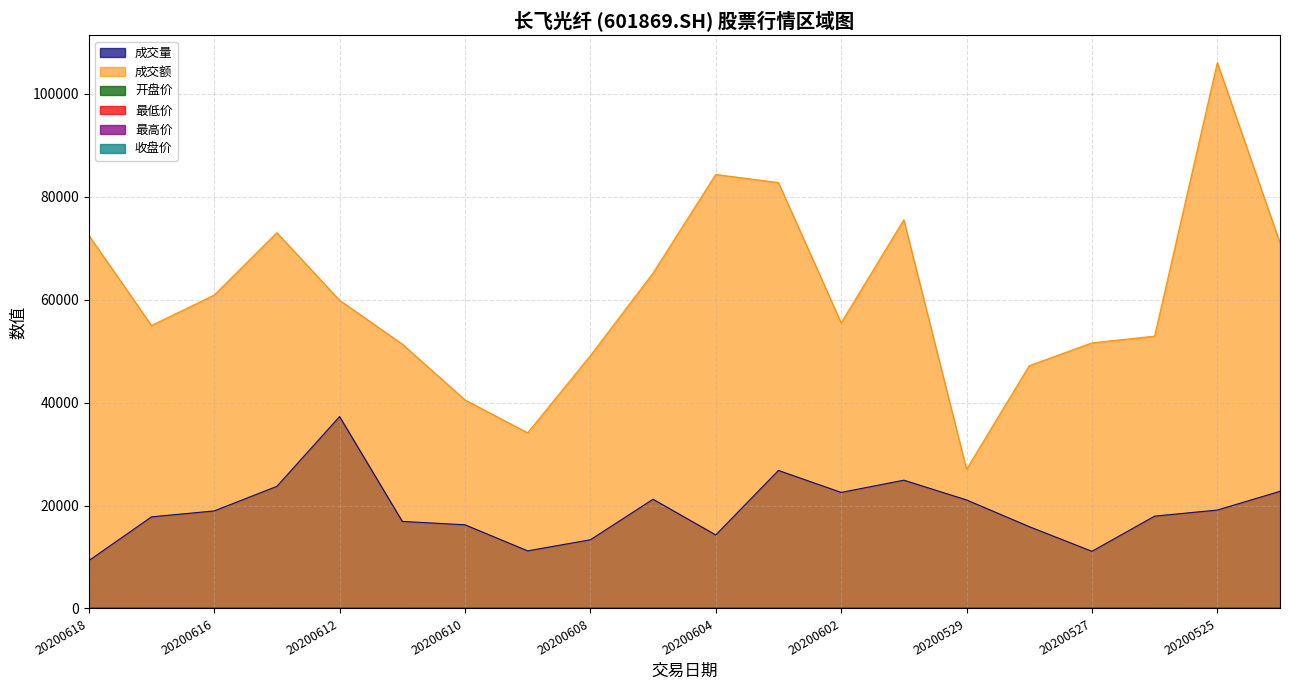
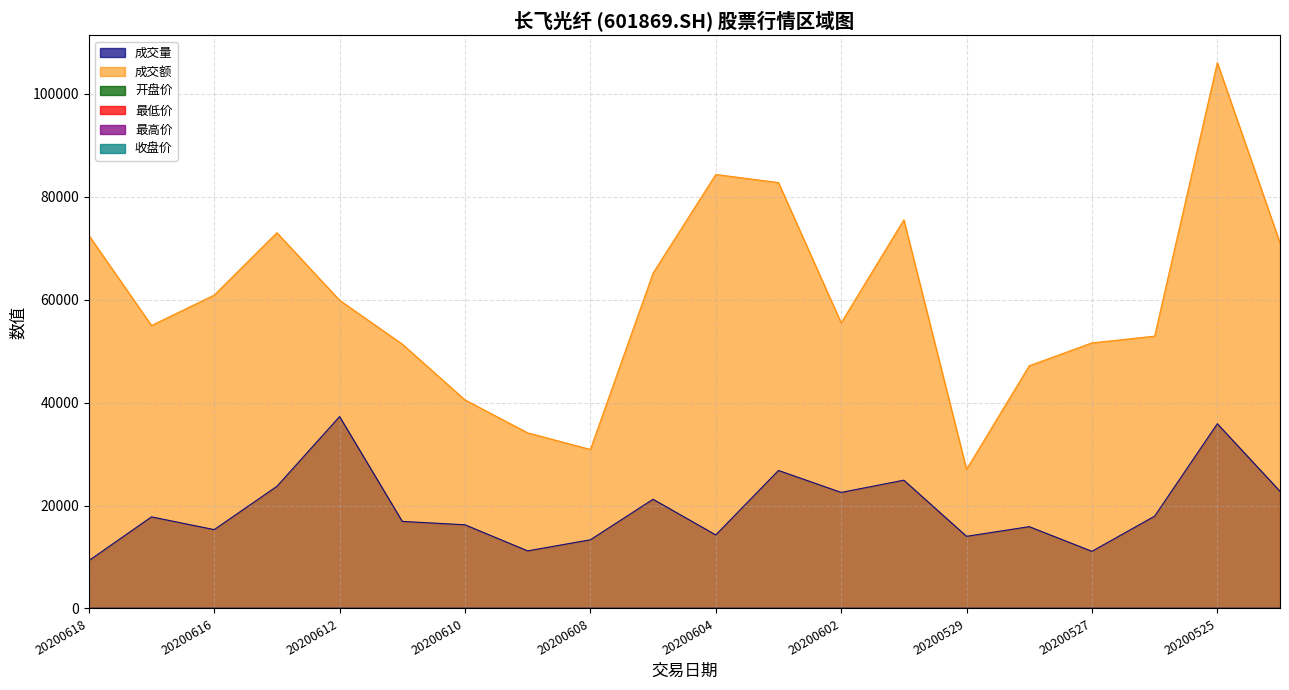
  {
    "成交量": {
      "20200618": 9000,
-     "20200616": 19000,
+     "20200616": 15000,
      "20200612": 37000,
      "20200610": 16000,
      "20200608": 13000,
      "20200604": 14000,
      "20200602": 23000,
-     "20200529": 21000,
+     "20200529": 14000,
      "20200527": 11000,
-     "20200525": 19000
+     "20200525": 36000
    },
    "成交额": {
      "20200618": 72000,
      "20200616": 61000,
      "20200612": 60000,
      "20200610": 41000,
-     "20200608": 49000,
+     "20200608": 31000,
      "20200604": 84000,
      "20200602": 55000,
      "20200529": 27000,
      "20200527": 52000,
      "20200525": 106000
    },
    "收盘价": {
      "20200618": 0,
      "20200616": 0,
      "20200612": 0,
      "20200610": 0,
      "20200608": 0,
      "20200604": 0,
      "20200602": 0,
      "20200529": 0,
      "20200527": 0,
      "20200525": 0
    }
  }
